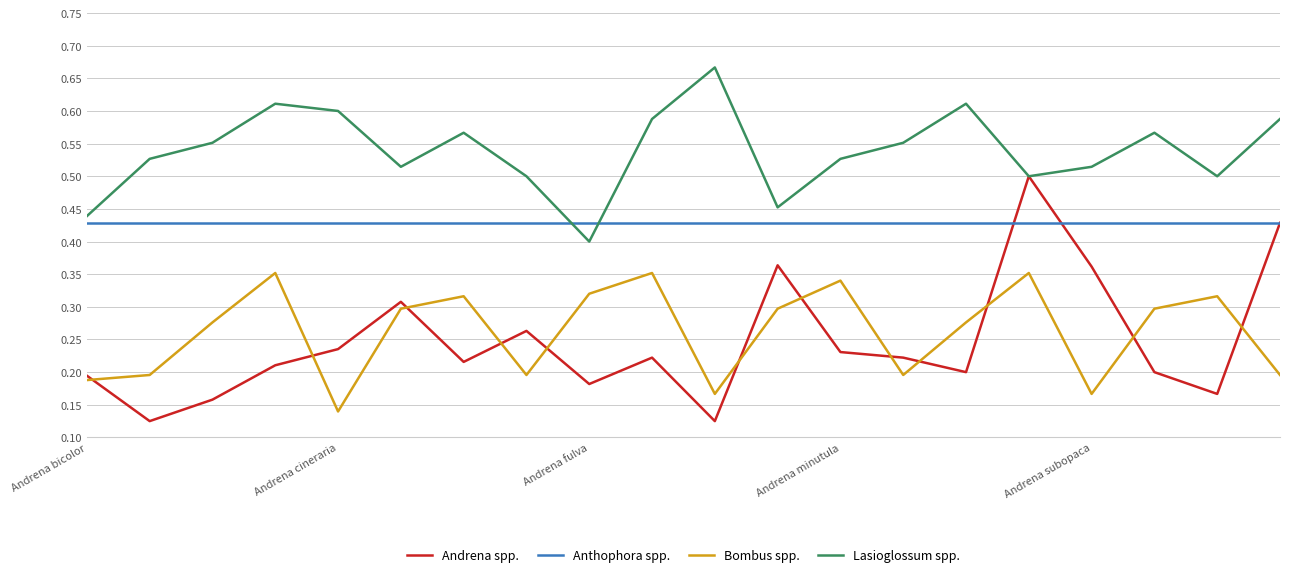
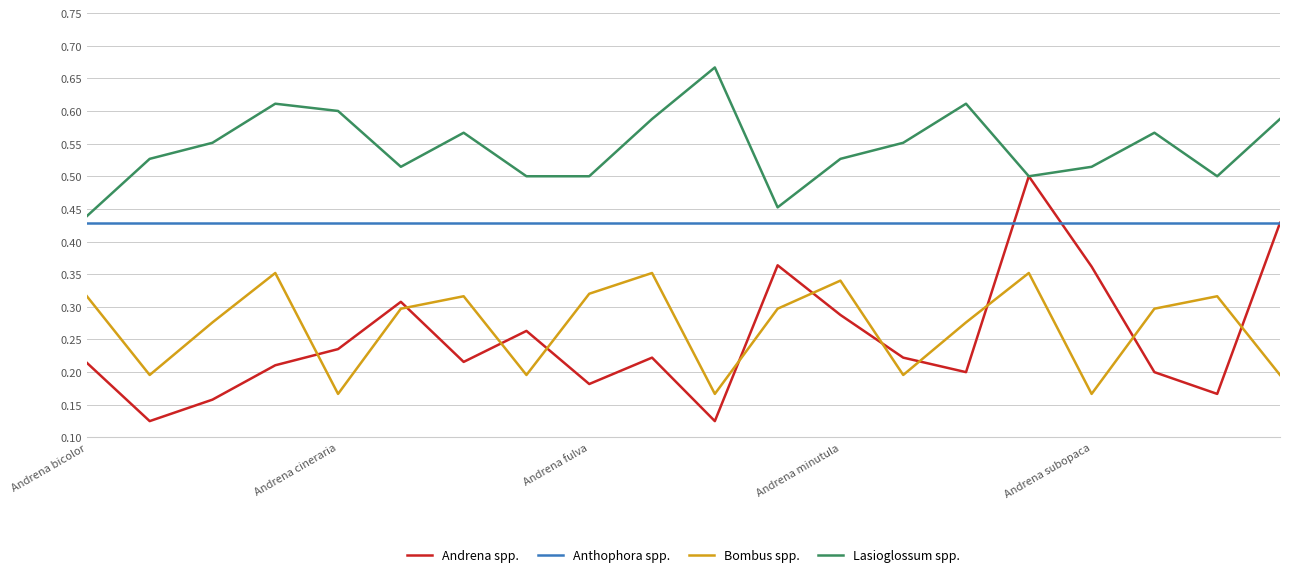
  {
    "Andrena spp.": {
-     "Andrena bicolor": 0.19,
+     "Andrena bicolor": 0.21,
      "Andrena cineraria": 0.24,
      "Andrena fulva": 0.18,
-     "Andrena minutula": 0.23,
+     "Andrena minutula": 0.29,
      "Andrena subopaca": 0.36
    },
    "Anthophora spp.": {
      "Andrena bicolor": 0.43,
      "Andrena cineraria": 0.43,
      "Andrena fulva": 0.43,
      "Andrena minutula": 0.43,
      "Andrena subopaca": 0.43
    },
    "Bombus spp.": {
-     "Andrena bicolor": 0.19,
-     "Andrena cineraria": 0.14,
+     "Andrena bicolor": 0.32,
+     "Andrena cineraria": 0.17,
      "Andrena fulva": 0.32,
      "Andrena minutula": 0.34,
      "Andrena subopaca": 0.17
    },
    "Lasioglossum spp.": {
      "Andrena bicolor": 0.44,
      "Andrena cineraria": 0.6,
-     "Andrena fulva": 0.4,
+     "Andrena fulva": 0.5,
      "Andrena minutula": 0.53,
      "Andrena subopaca": 0.51
    }
  }
